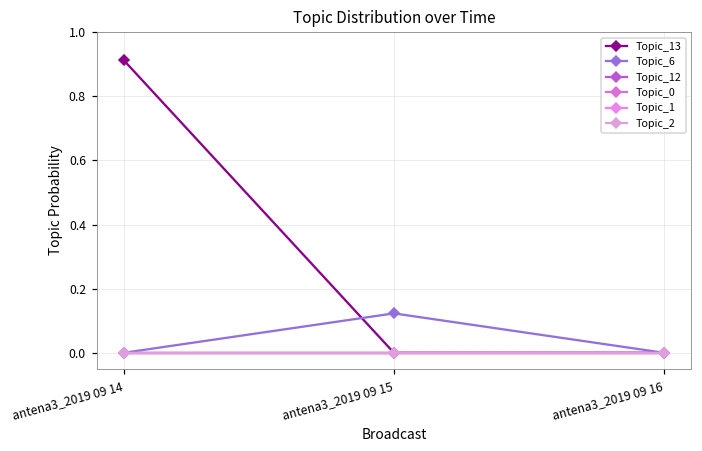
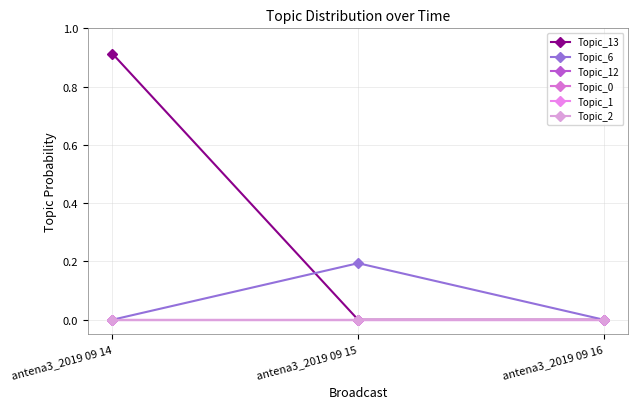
  {
    "Topic_13": {
      "antena3_2019 09 14": 0.91
    },
    "Topic_6": {
-     "antena3_2019 09 15": 0.12
+     "antena3_2019 09 15": 0.19
    }
  }
